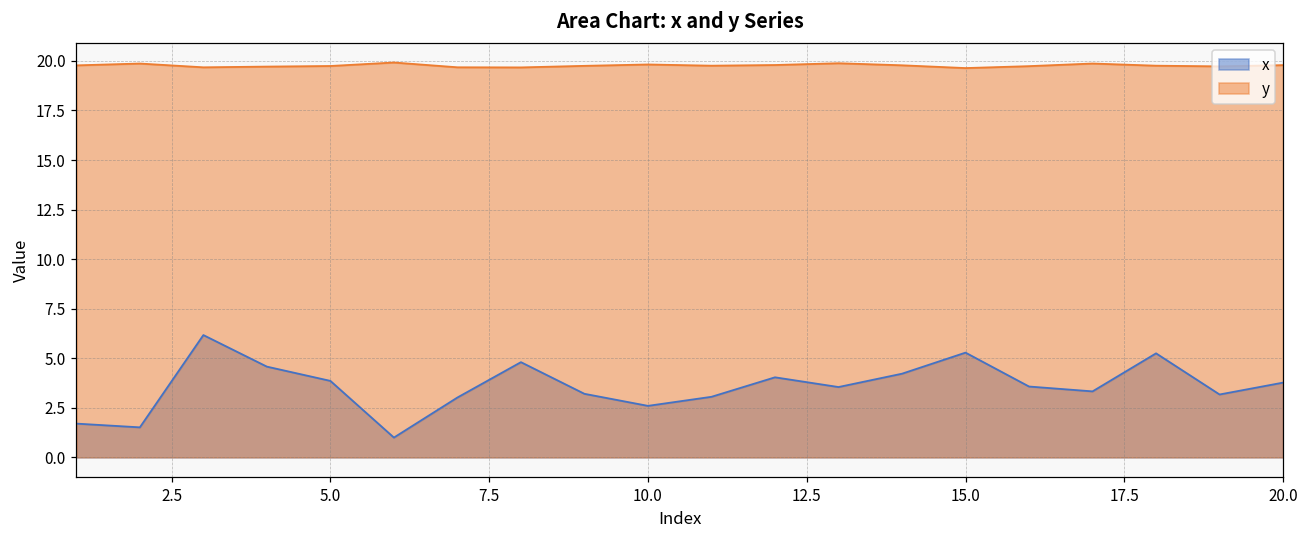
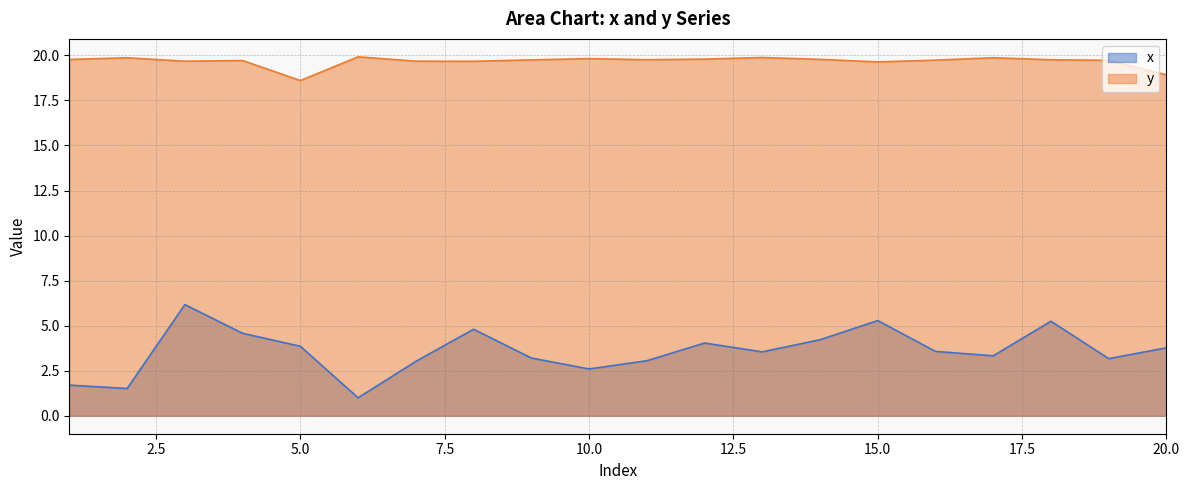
  {
    "x": {
      "5.0": 3.9,
      "10.0": 2.6,
      "15.0": 5.3,
      "20.0": 3.8
    },
    "y": {
-     "5.0": 19.7,
+     "5.0": 18.6,
      "10.0": 19.8,
      "15.0": 19.6,
-     "20.0": 19.8
+     "20.0": 18.9
    }
  }
